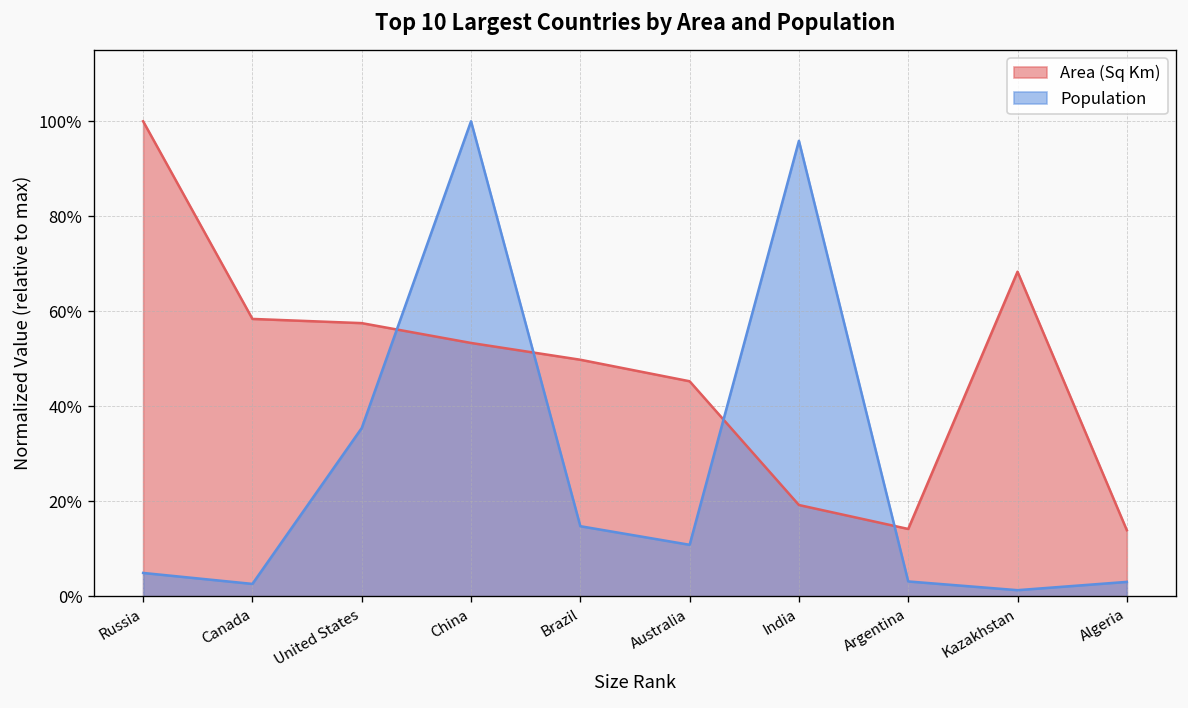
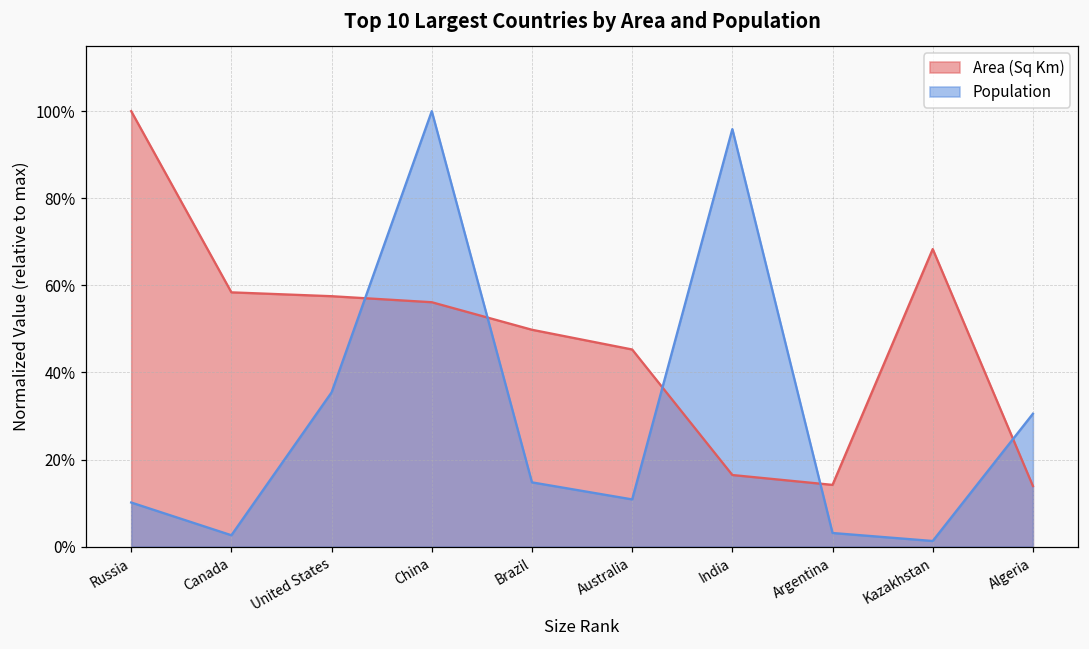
  {
    "Area (Sq Km)": {
      "Russia": "100%",
      "Canada": "58%",
      "United States": "58%",
-     "China": "53%",
+     "China": "56%",
      "Brazil": "50%",
      "Australia": "45%",
-     "India": "19%",
+     "India": "16%",
      "Argentina": "14%",
      "Kazakhstan": "68%",
      "Algeria": "14%"
    },
    "Population": {
-     "Russia": "5%",
+     "Russia": "10%",
      "Canada": "3%",
      "United States": "35%",
      "China": "100%",
      "Brazil": "15%",
      "Australia": "11%",
      "India": "96%",
      "Argentina": "3%",
      "Kazakhstan": "1%",
-     "Algeria": "3%"
+     "Algeria": "31%"
    }
  }
